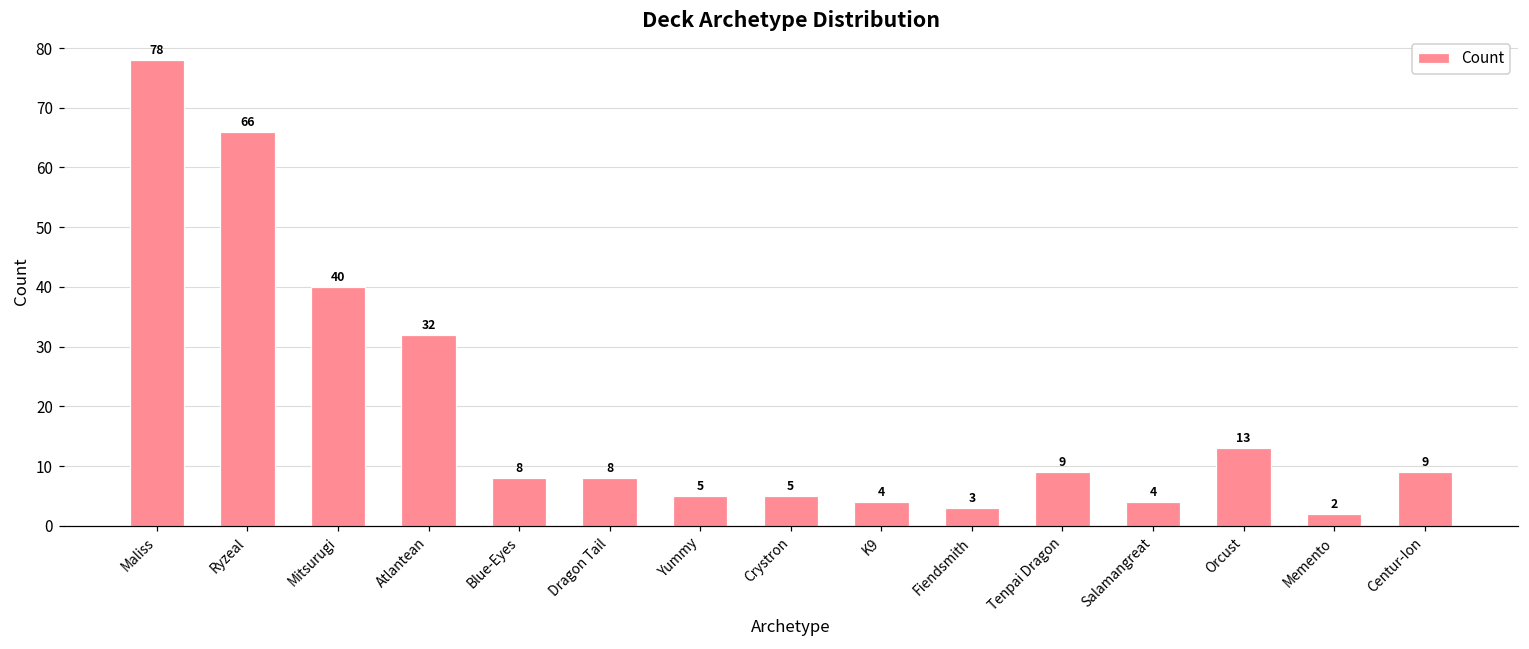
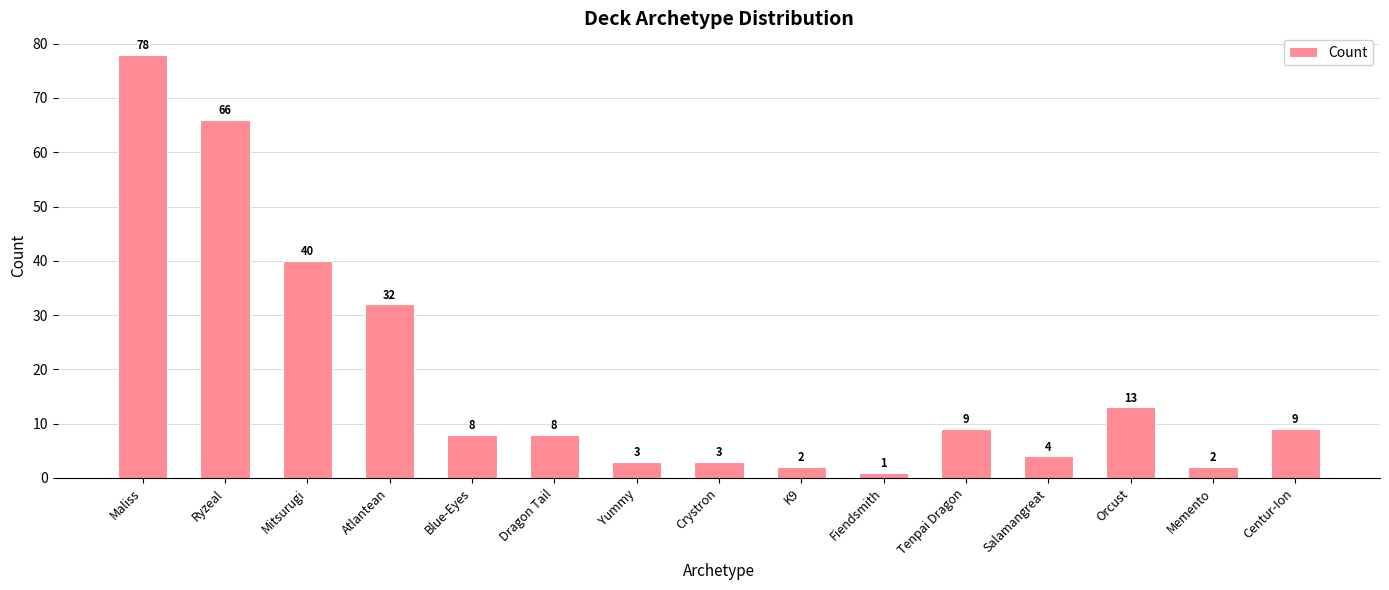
  {
    "Maliss": 78,
    "Ryzeal": 66,
    "Mitsurugi": 40,
    "Atlantean": 32,
    "Blue-Eyes": 8,
    "Dragon Tail": 8,
-   "Yummy": 5,
-   "Crystron": 5,
-   "K9": 4,
-   "Fiendsmith": 3,
+   "Yummy": 3,
+   "Crystron": 3,
+   "K9": 2,
+   "Fiendsmith": 1,
    "Tenpai Dragon": 9,
    "Salamangreat": 4,
    "Orcust": 13,
    "Memento": 2,
    "Centur-Ion": 9
  }
